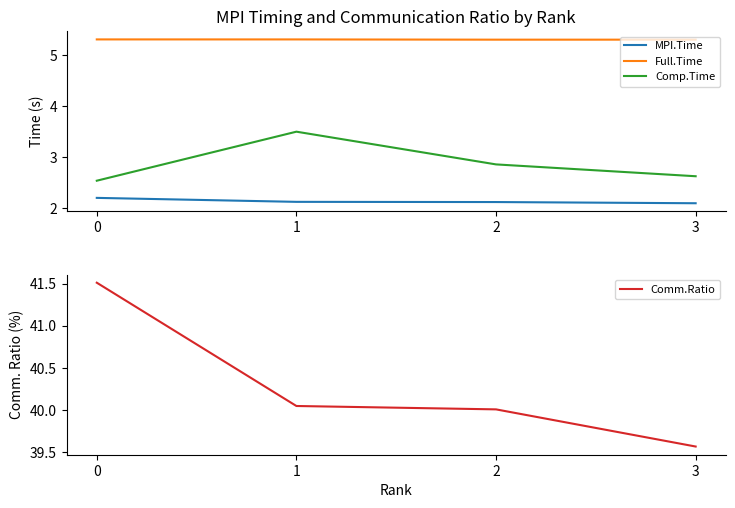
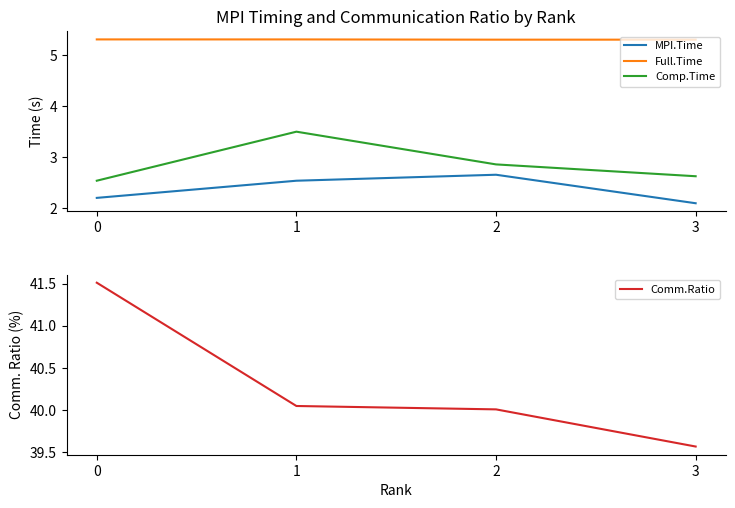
  {
    "MPI Timing and Communication Ratio by Rank": {
      "MPI.Time": {
        "0": 2.2,
-       "1": 2.1,
-       "2": 2.1,
+       "1": 2.5,
+       "2": 2.7,
        "3": 2.1
      },
      "Full.Time": {
        "0": 5.3,
        "1": 5.3,
        "2": 5.3
      },
      "Comp.Time": {
        "0": 2.5,
        "1": 3.5,
        "2": 2.9,
        "3": 2.6
      }
    }
  }
